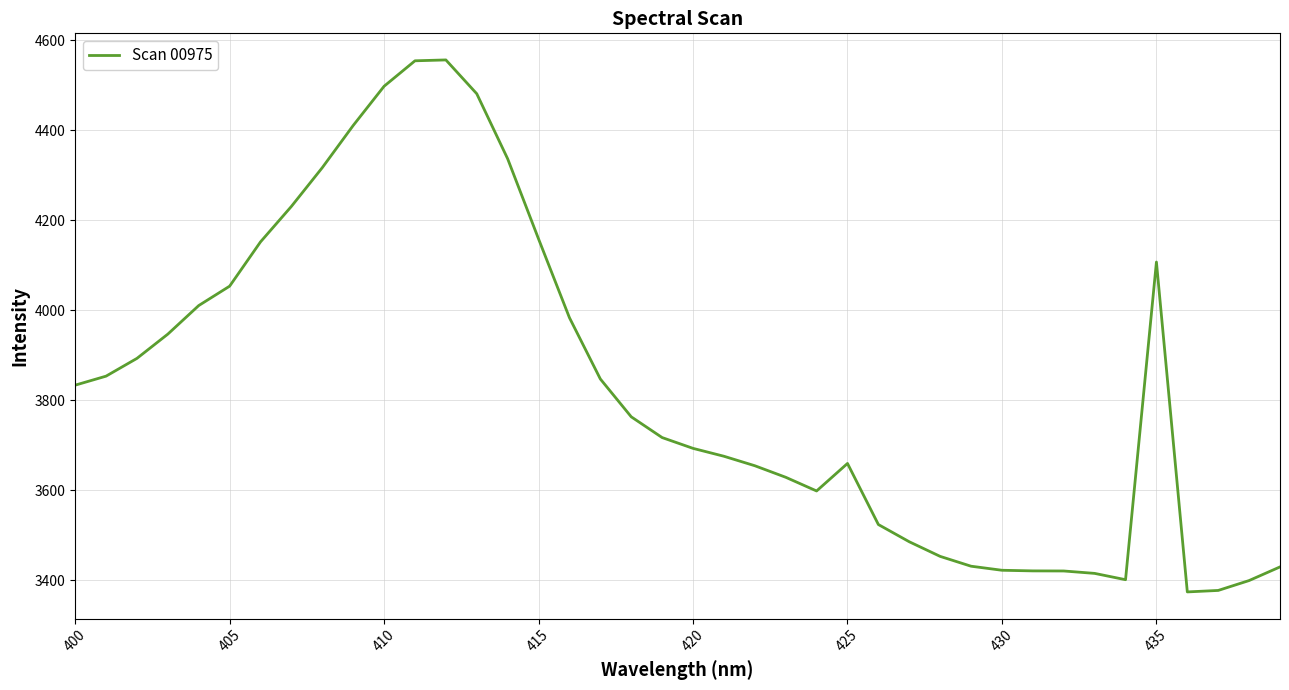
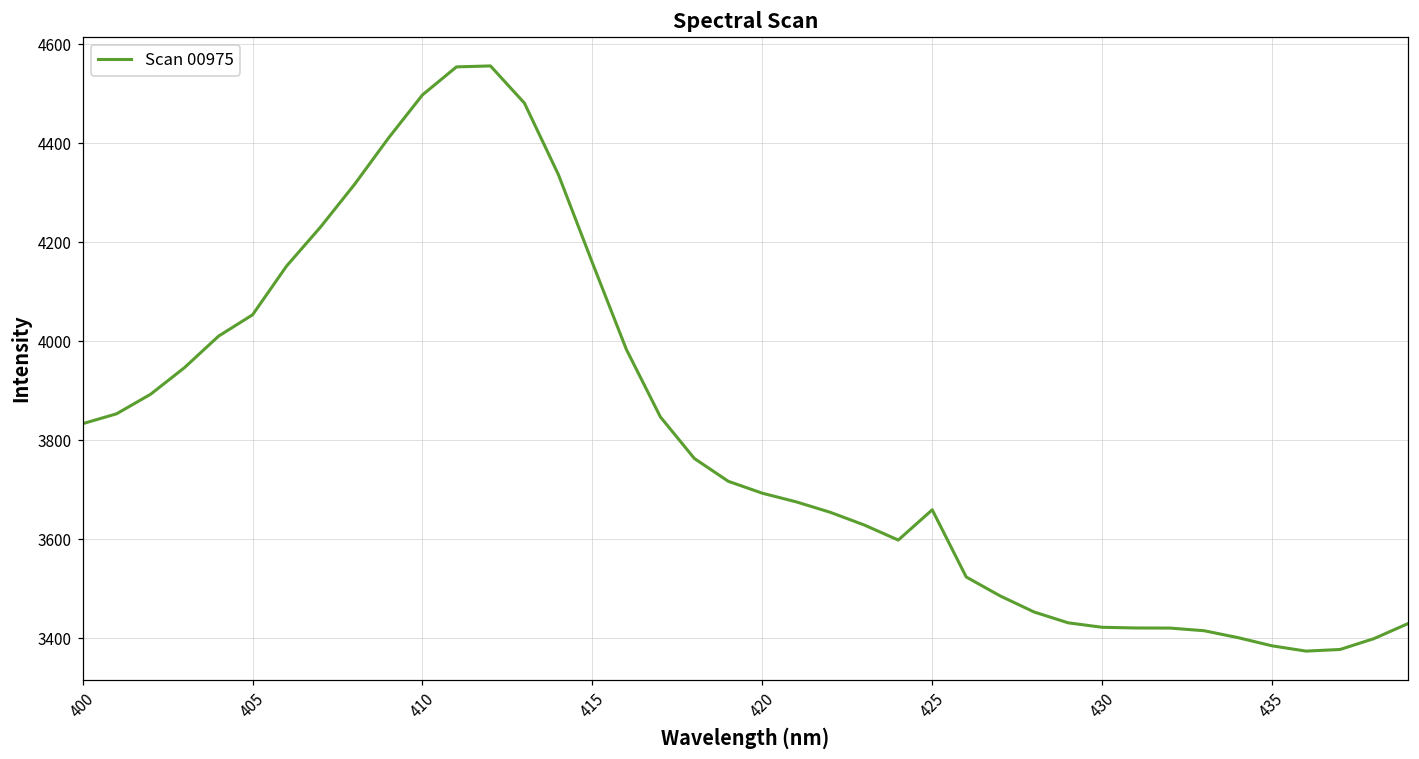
  {
    "400": 3830,
    "405": 4050,
    "410": 4500,
    "415": 4160,
    "420": 3690,
    "425": 3660,
    "430": 3420,
-   "435": 4110
+   "435": 3380
  }
